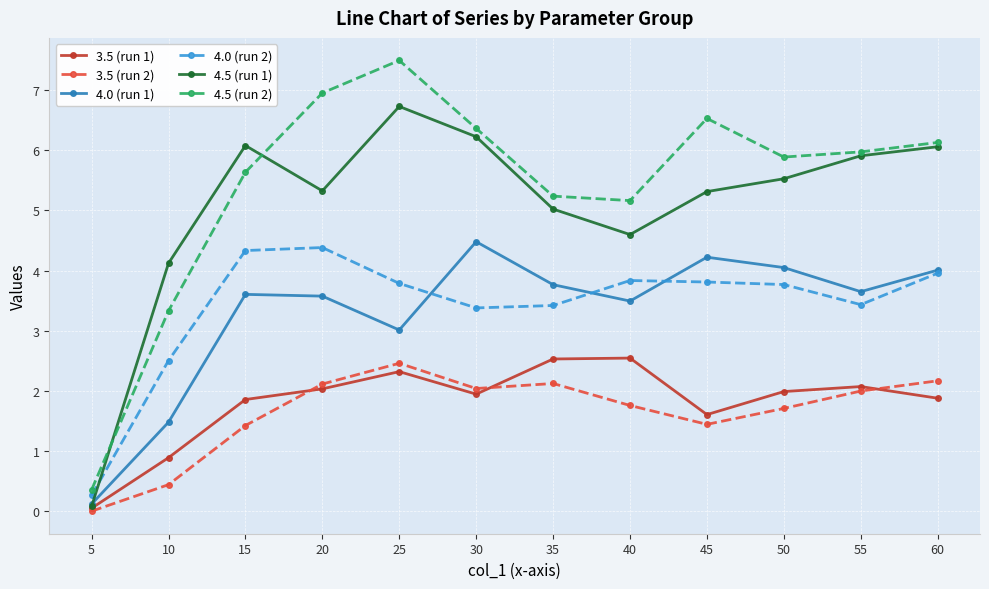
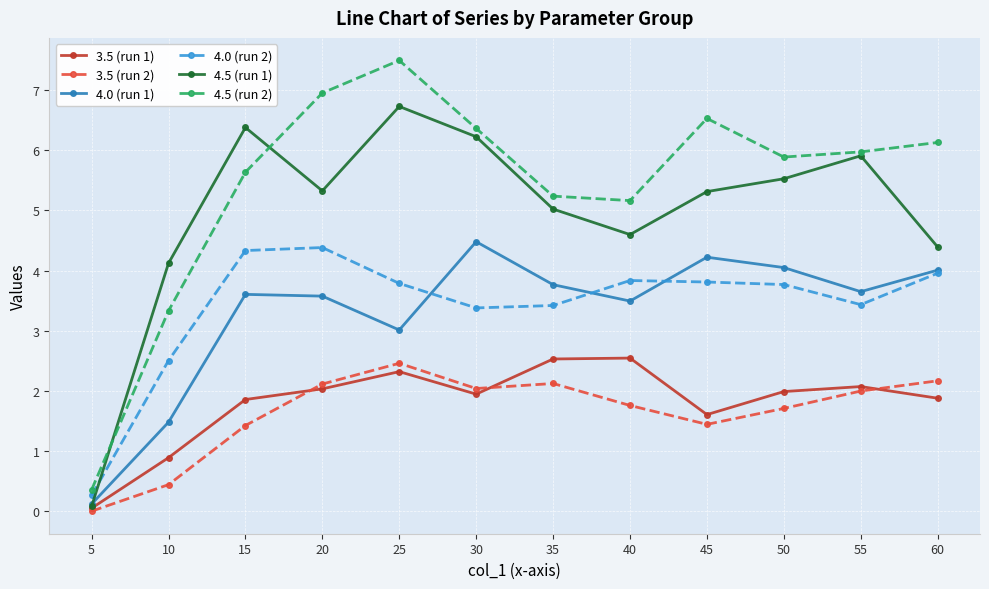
  {
    "4.5 (run 1)": {
      "10": 4.1,
-     "15": 6.1,
+     "15": 6.4,
      "20": 5.3,
      "25": 6.7,
      "30": 6.2,
      "35": 5.0,
      "40": 4.6,
      "45": 5.3,
      "50": 5.5,
      "55": 5.9,
-     "60": 6.1
+     "60": 4.4
    },
    "4.5 (run 2)": {
      "5": 0.4,
      "10": 3.3,
      "15": 5.6,
      "20": 7.0,
      "25": 7.5,
      "30": 6.4,
      "35": 5.2,
      "40": 5.2,
      "45": 6.5,
      "50": 5.9,
      "55": 6.0,
      "60": 6.1
    }
  }
